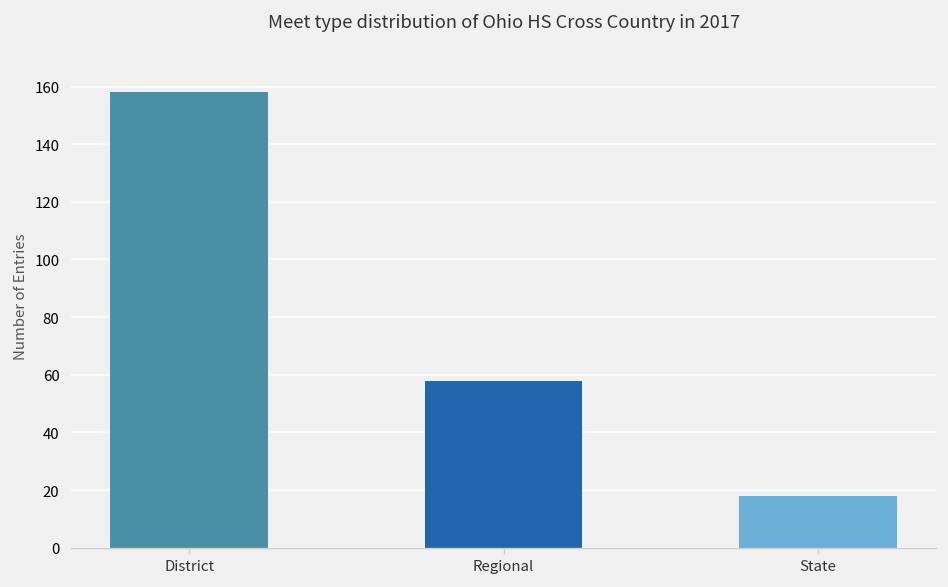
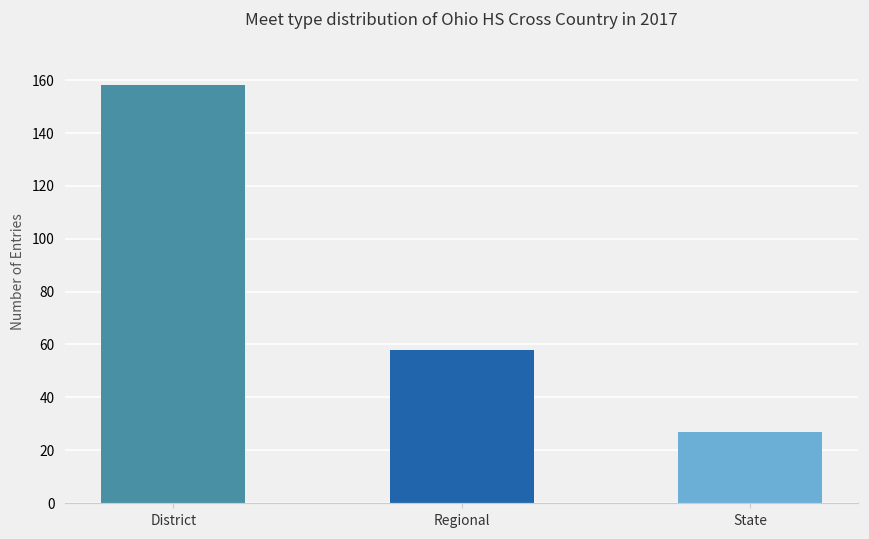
  {
    "District": 158,
    "Regional": 58,
-   "State": 18
+   "State": 27
  }
